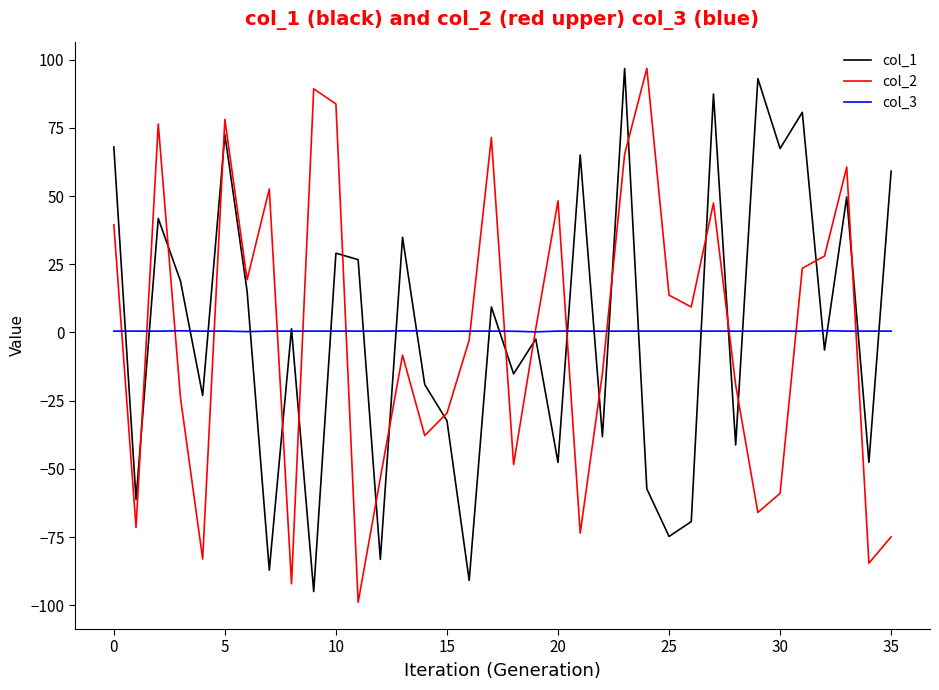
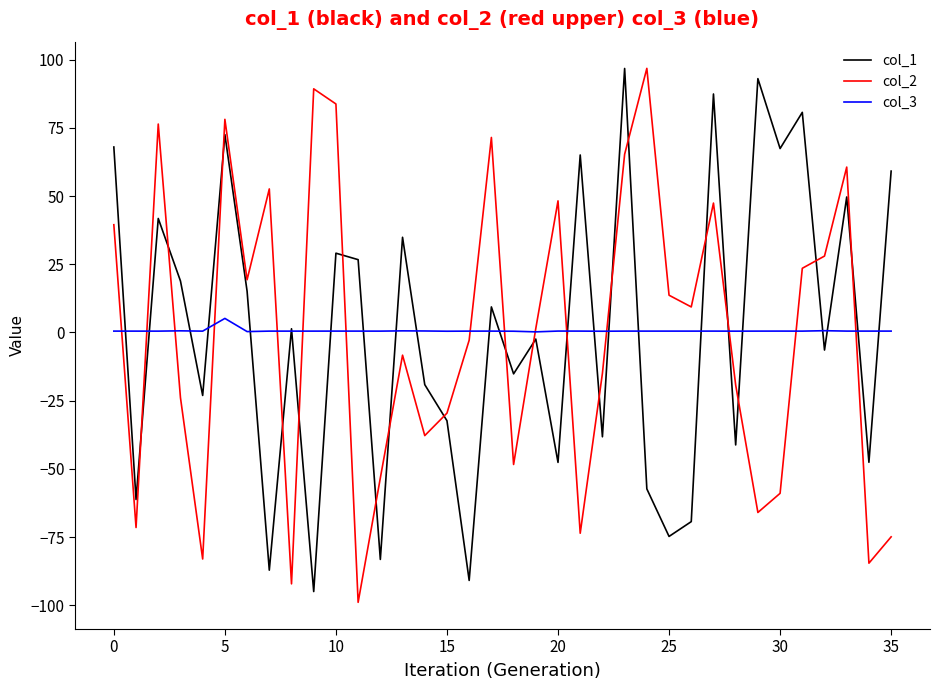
  {
    "col_1": {
      "0": 68,
      "5": 73,
      "10": 29,
      "15": -32,
      "20": -48,
      "25": -75,
      "30": 67,
      "35": 59
    },
    "col_2": {
      "0": 39,
      "5": 78,
      "10": 84,
      "15": -30,
      "20": 48,
      "25": 14,
      "30": -59,
      "35": -75
    },
    "col_3": {
      "0": 1,
-     "5": 1,
+     "5": 5,
      "10": 1,
      "15": 0,
      "20": 1,
      "25": 1,
      "30": 1,
      "35": 1
    }
  }
